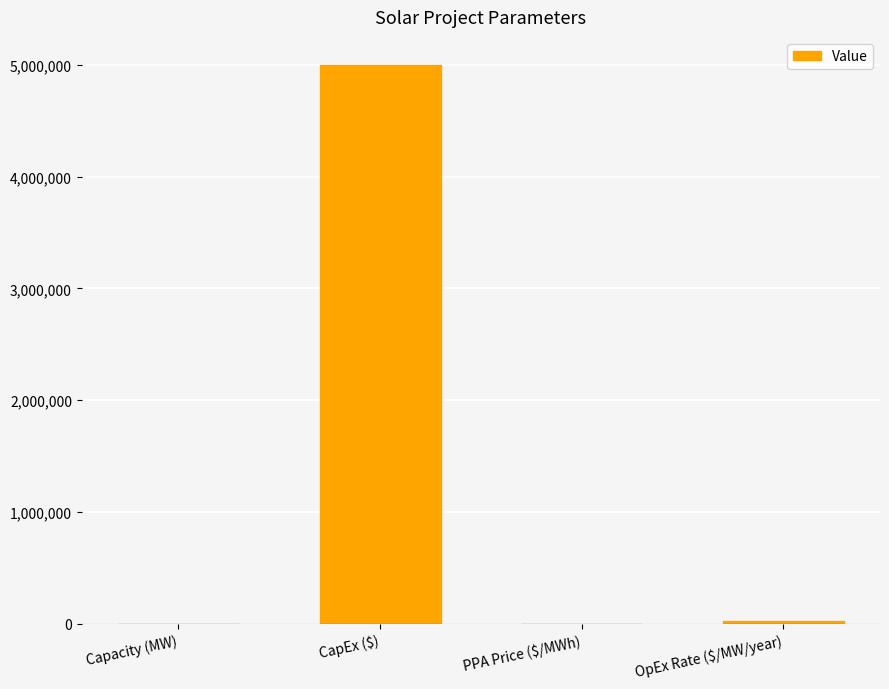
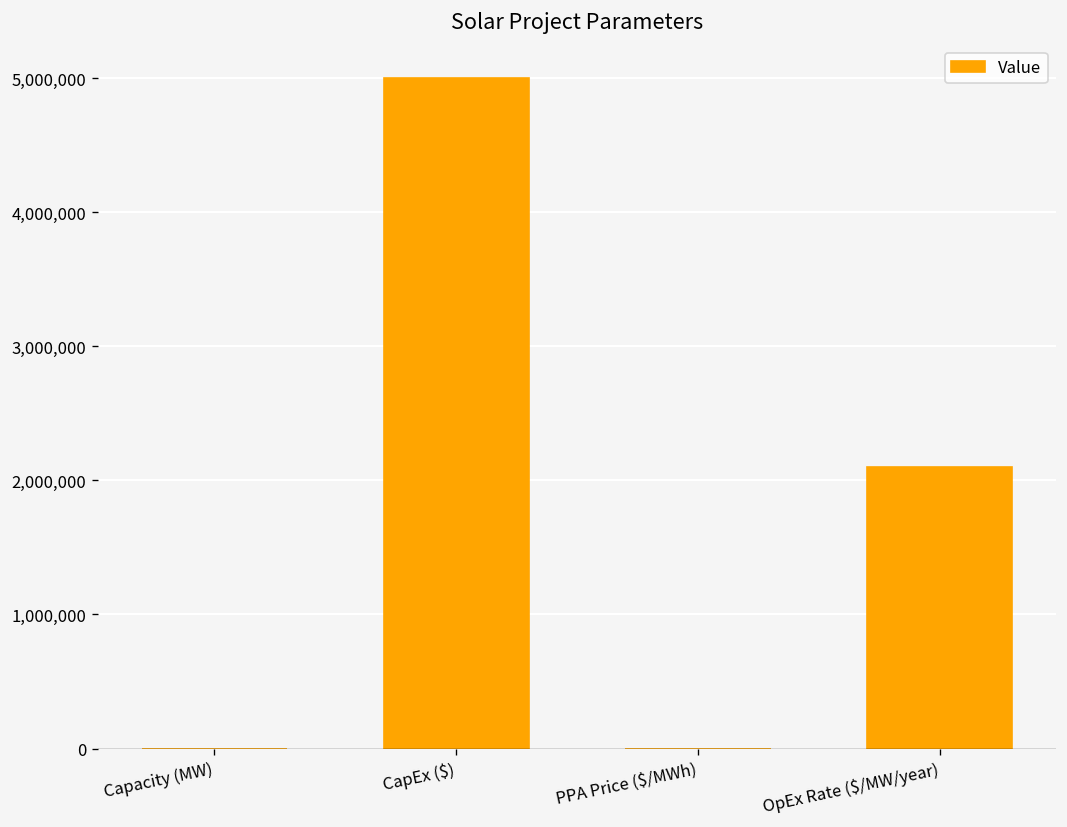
  {
    "CapEx ($)": "5,000,000",
-   "OpEx Rate ($/MW/year)": "20,000"
+   "OpEx Rate ($/MW/year)": "2,100,000"
  }
